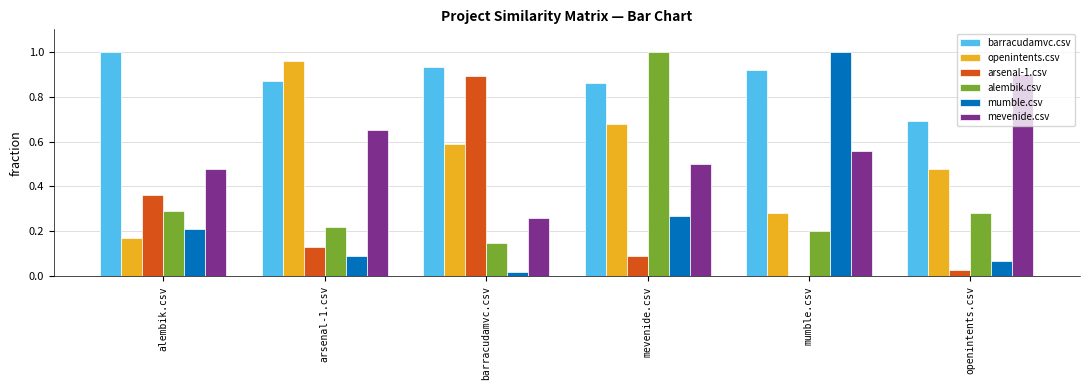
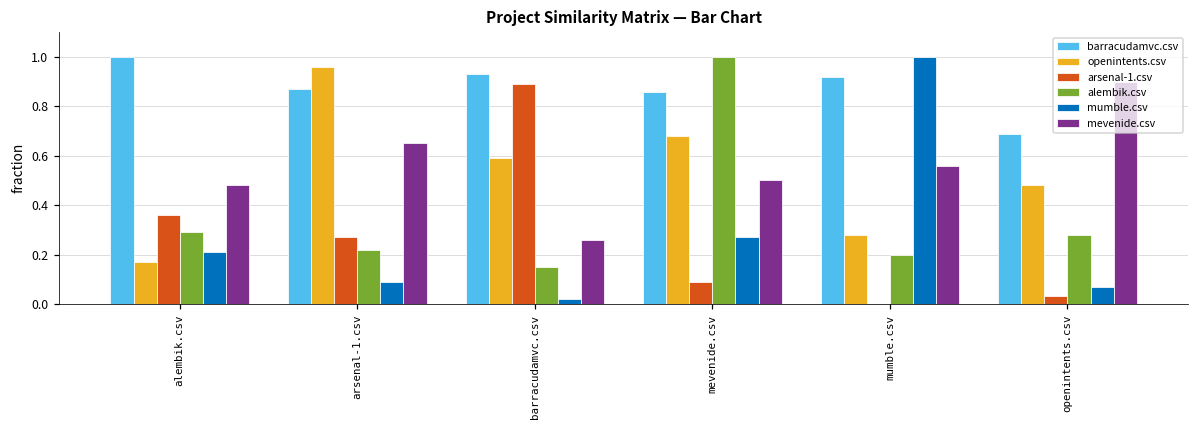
  {
    "barracudamvc.csv": {
      "alembik.csv": 1.00,
      "arsenal-1.csv": 0.87,
      "barracudamvc.csv": 0.93,
      "mevenide.csv": 0.86,
      "mumble.csv": 0.92,
      "openintents.csv": 0.69
    },
    "openintents.csv": {
      "alembik.csv": 0.17,
      "arsenal-1.csv": 0.96,
      "barracudamvc.csv": 0.59,
      "mevenide.csv": 0.68,
      "mumble.csv": 0.28,
      "openintents.csv": 0.48
    },
    "arsenal-1.csv": {
      "alembik.csv": 0.36,
-     "arsenal-1.csv": 0.13,
+     "arsenal-1.csv": 0.27,
      "barracudamvc.csv": 0.89,
      "mevenide.csv": 0.09,
      "mumble.csv": 0.00,
      "openintents.csv": 0.03
    },
    "alembik.csv": {
      "alembik.csv": 0.29,
      "arsenal-1.csv": 0.22,
      "barracudamvc.csv": 0.15,
      "mevenide.csv": 1.00,
      "mumble.csv": 0.20,
      "openintents.csv": 0.28
    },
    "mumble.csv": {
      "alembik.csv": 0.21,
      "arsenal-1.csv": 0.09,
      "barracudamvc.csv": 0.02,
      "mevenide.csv": 0.27,
      "mumble.csv": 1.00,
      "openintents.csv": 0.07
    },
    "mevenide.csv": {
      "alembik.csv": 0.48,
      "arsenal-1.csv": 0.65,
      "barracudamvc.csv": 0.26,
      "mevenide.csv": 0.50,
      "mumble.csv": 0.56
    }
  }
